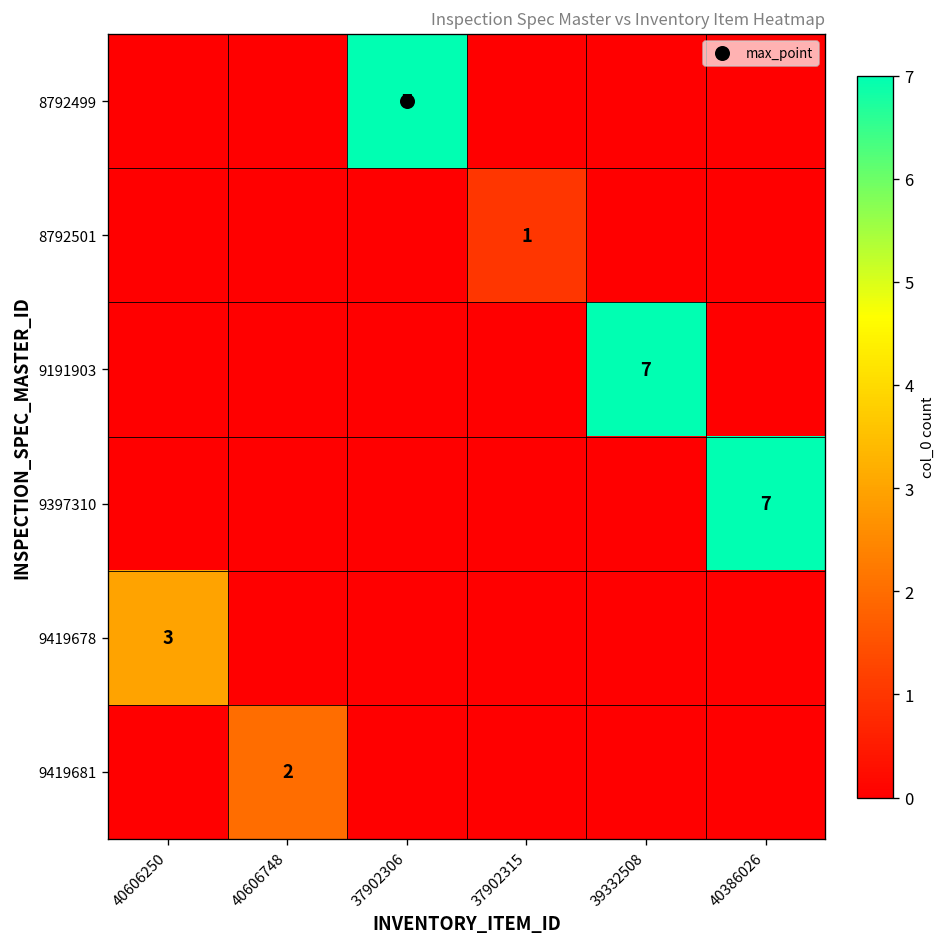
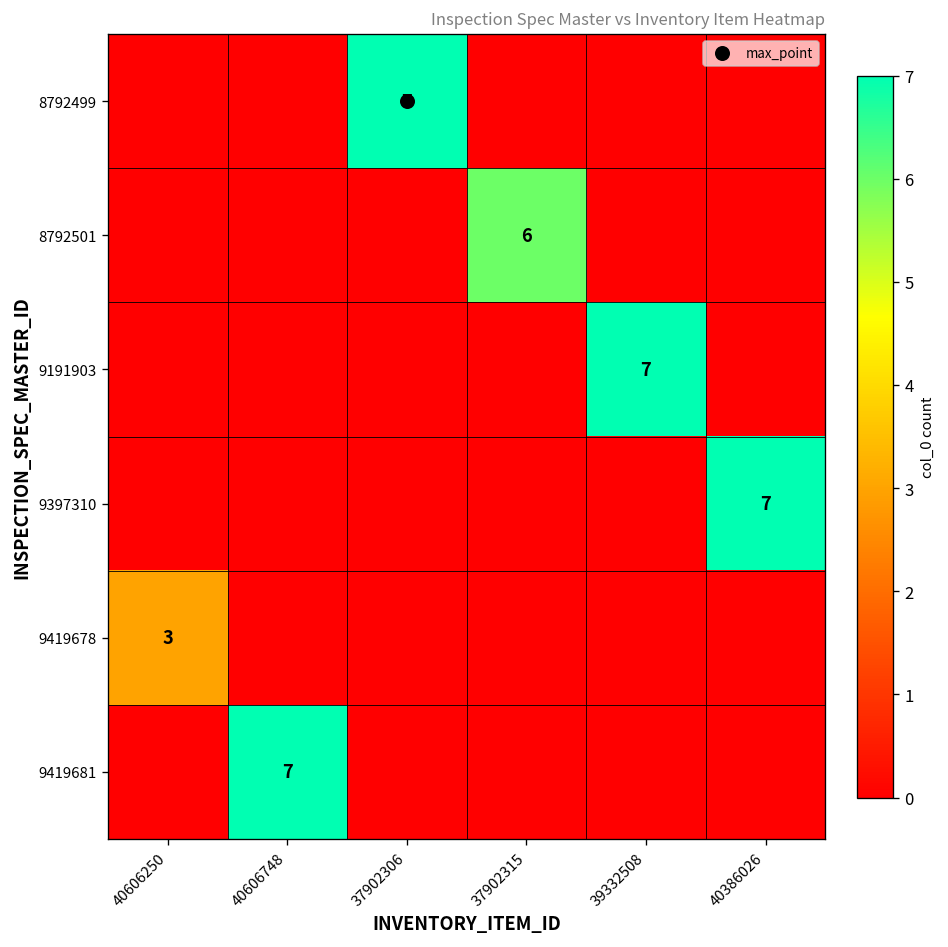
  {
    "8792501": {
-     "37902315": 1
+     "37902315": 6
    },
    "9191903": {
      "39332508": 7
    },
    "9397310": {
      "40386026": 7
    },
    "9419678": {
      "40606250": 3
    },
    "9419681": {
-     "40606748": 2
+     "40606748": 7
    }
  }
